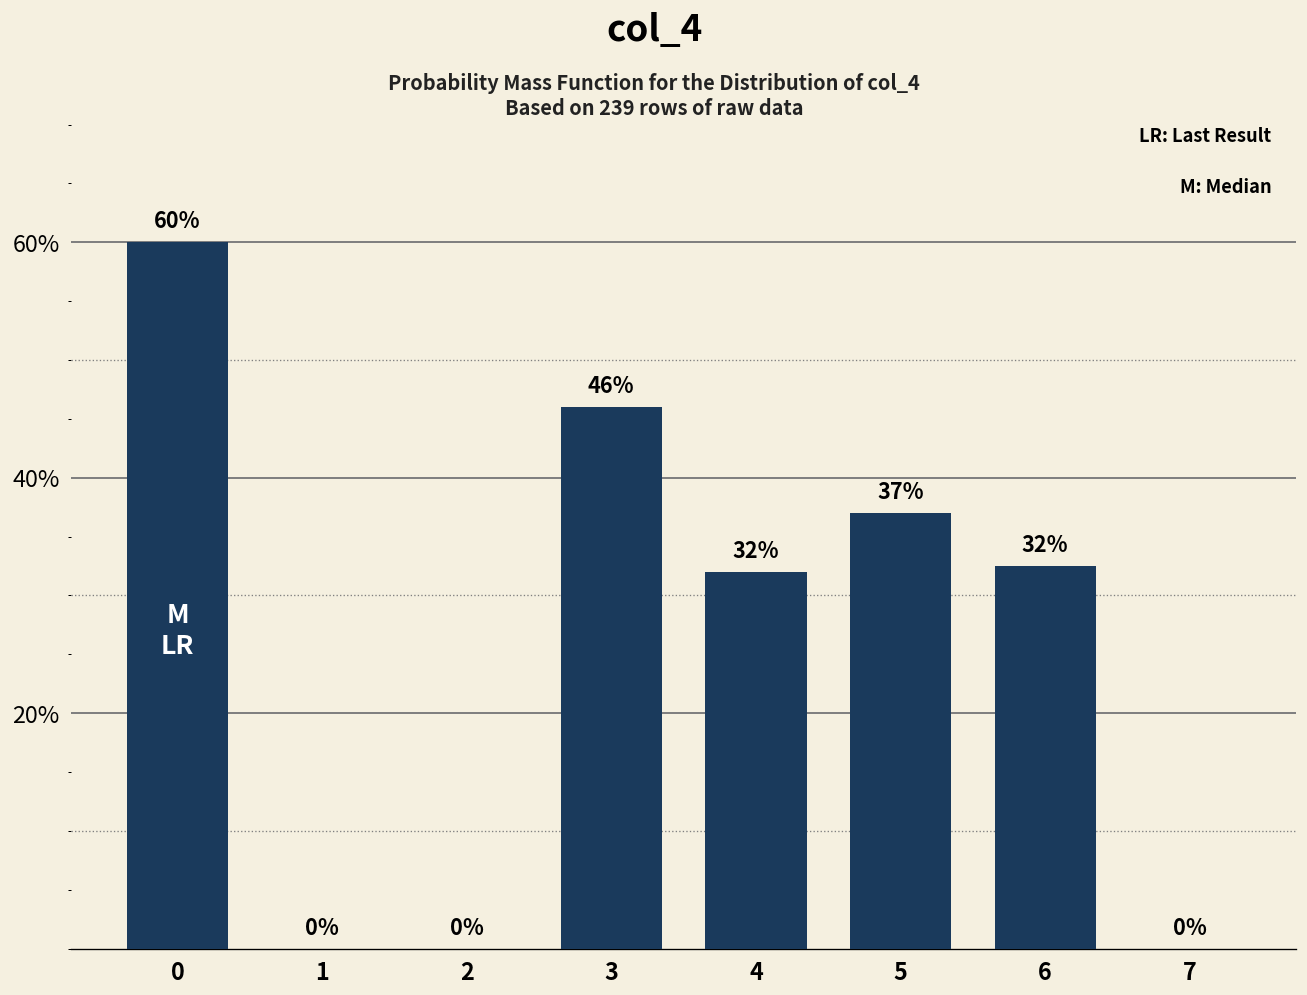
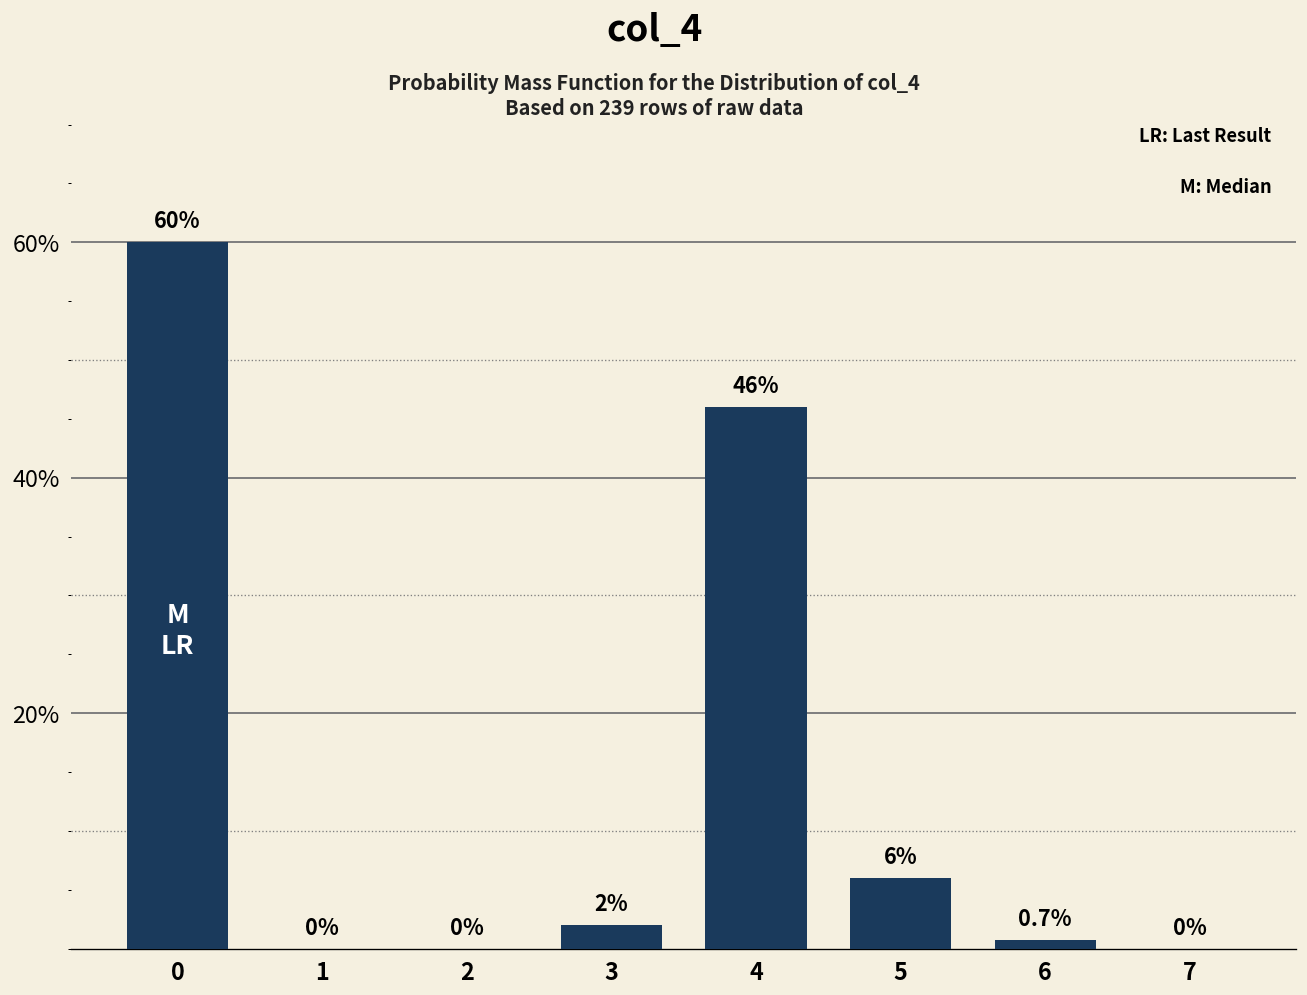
  {
    "0": "60%",
    "1": "0%",
    "2": "0%",
-   "3": "46%",
-   "4": "32%",
-   "5": "37%",
-   "6": "32%",
+   "3": "2%",
+   "4": "46%",
+   "5": "6%",
+   "6": "0.7%",
    "7": "0%"
  }
